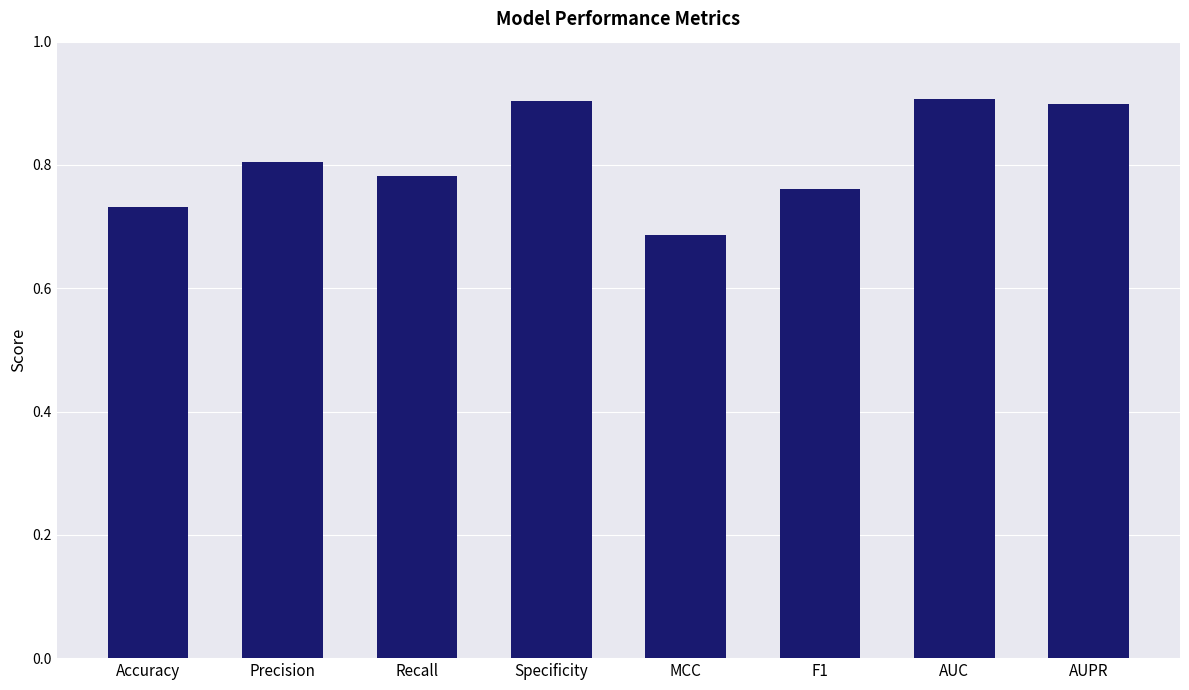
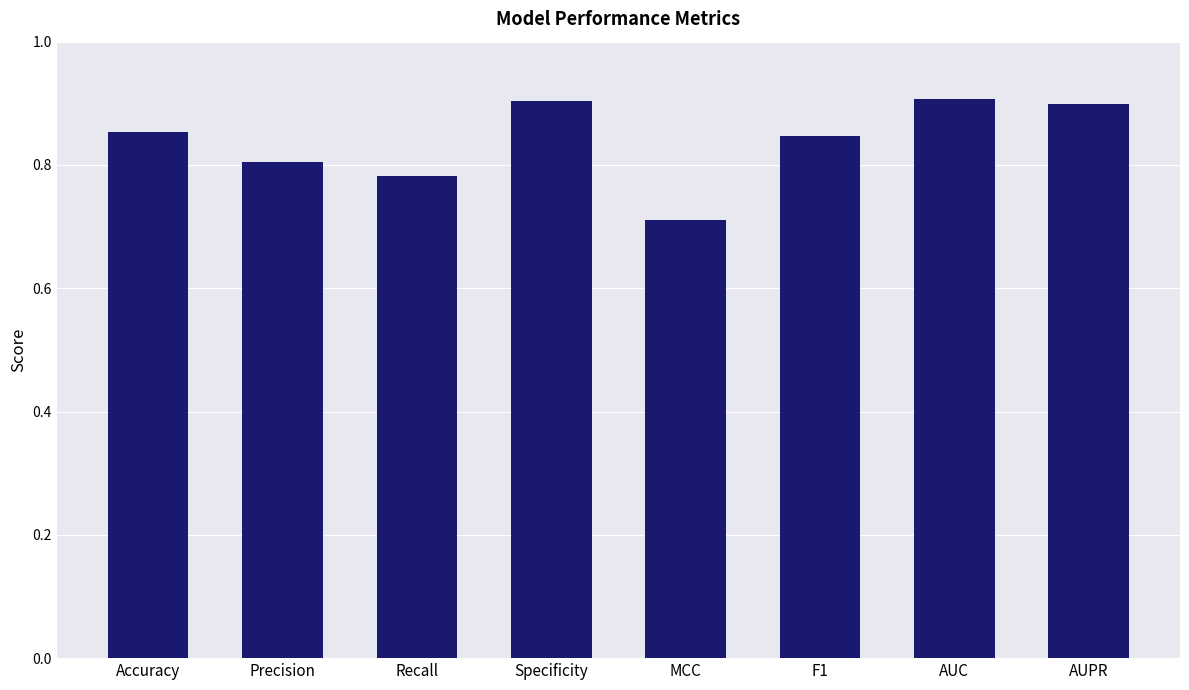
  {
-   "Accuracy": 0.73,
+   "Accuracy": 0.85,
    "Precision": 0.81,
    "Recall": 0.78,
    "Specificity": 0.90,
-   "MCC": 0.69,
-   "F1": 0.76,
+   "MCC": 0.71,
+   "F1": 0.85,
    "AUC": 0.91,
    "AUPR": 0.90
  }
